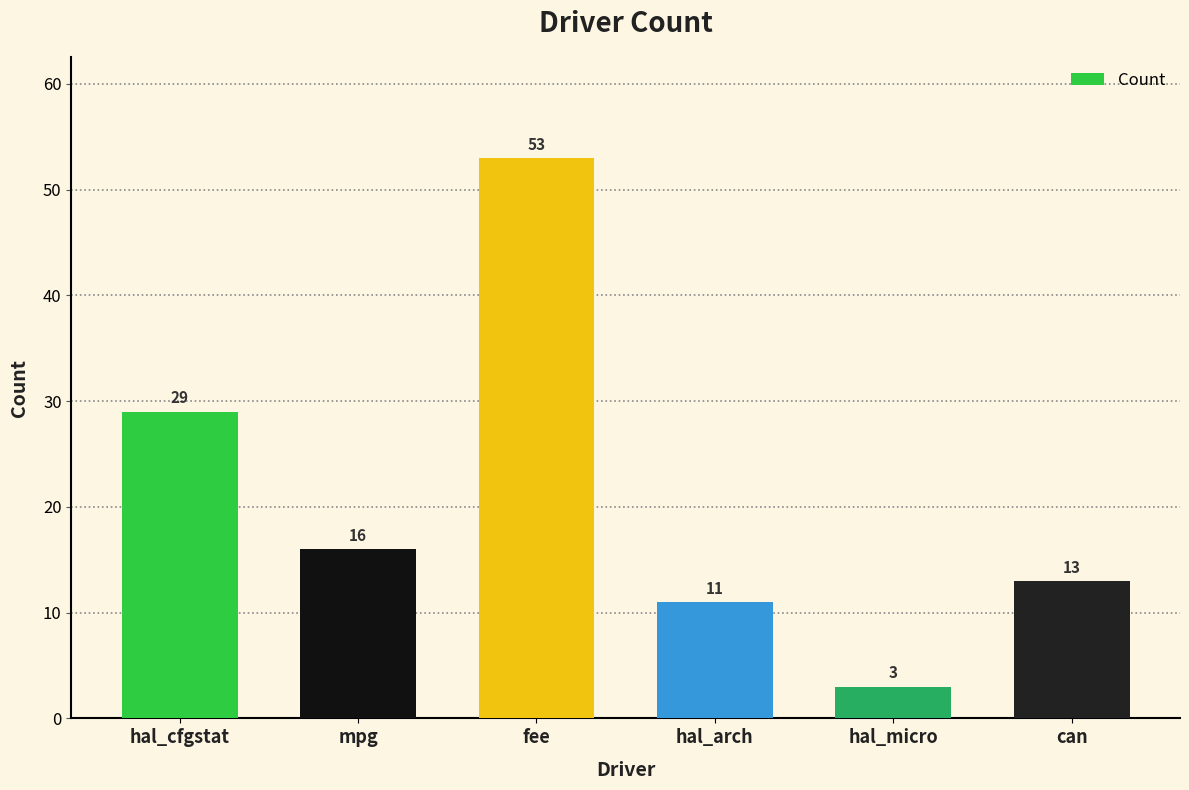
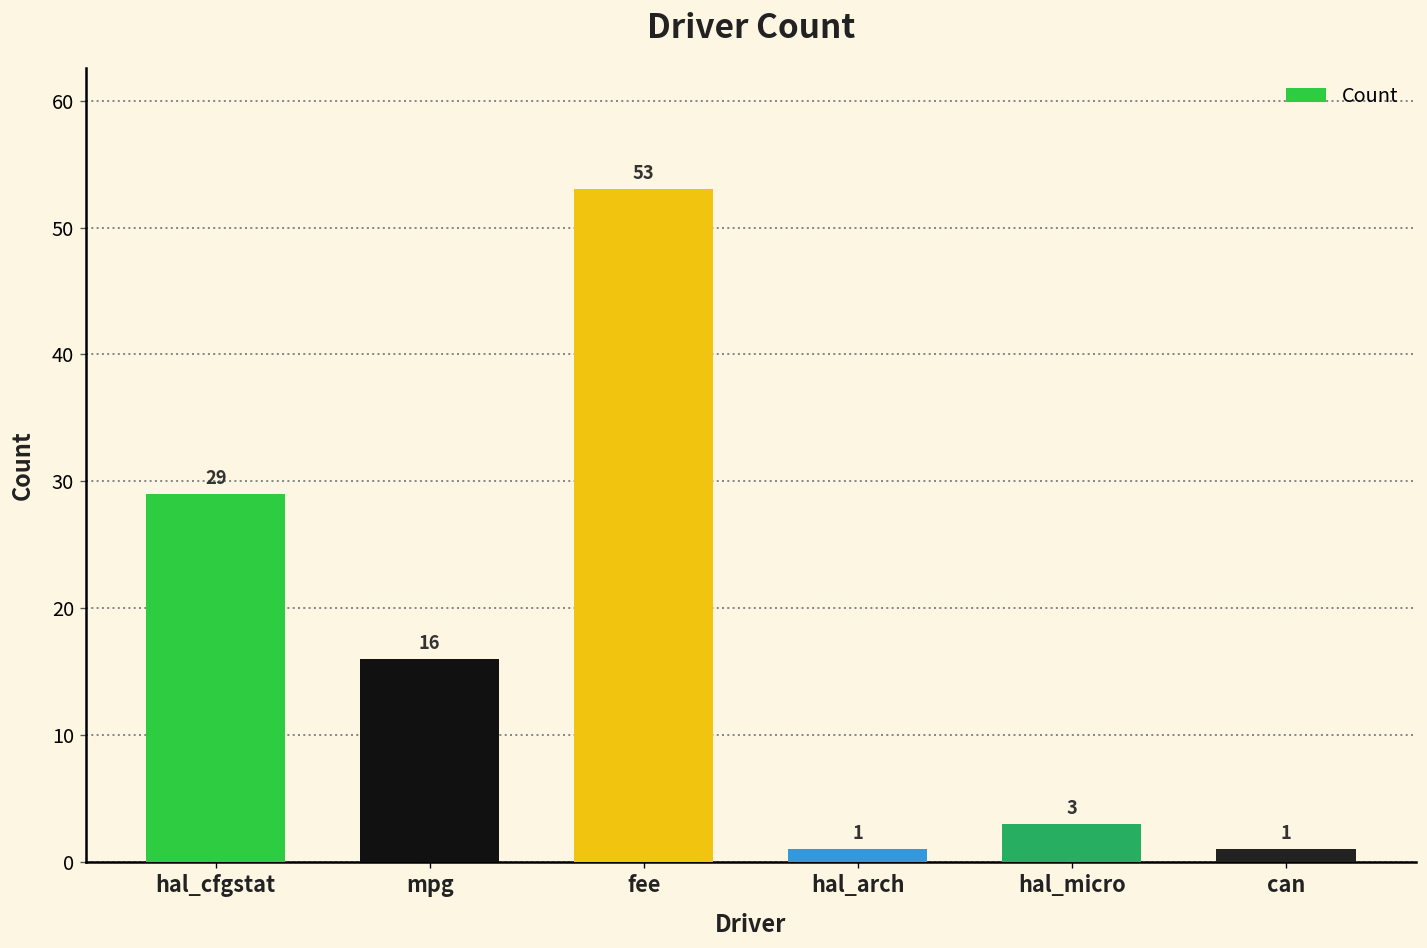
  {
    "hal_cfgstat": 29,
    "mpg": 16,
    "fee": 53,
-   "hal_arch": 11,
+   "hal_arch": 1,
    "hal_micro": 3,
-   "can": 13
+   "can": 1
  }
